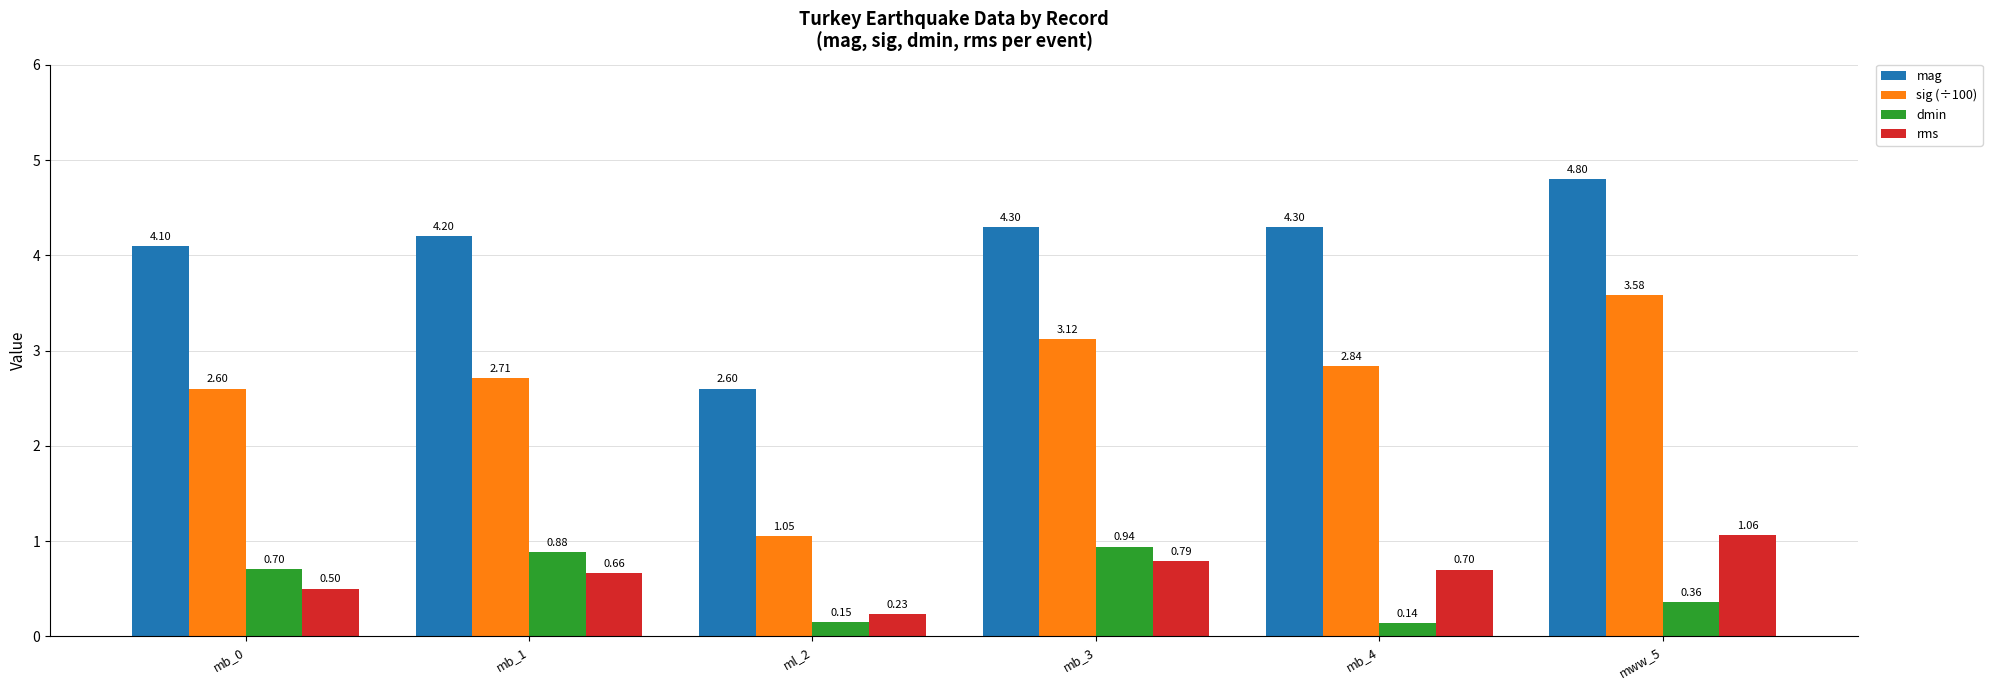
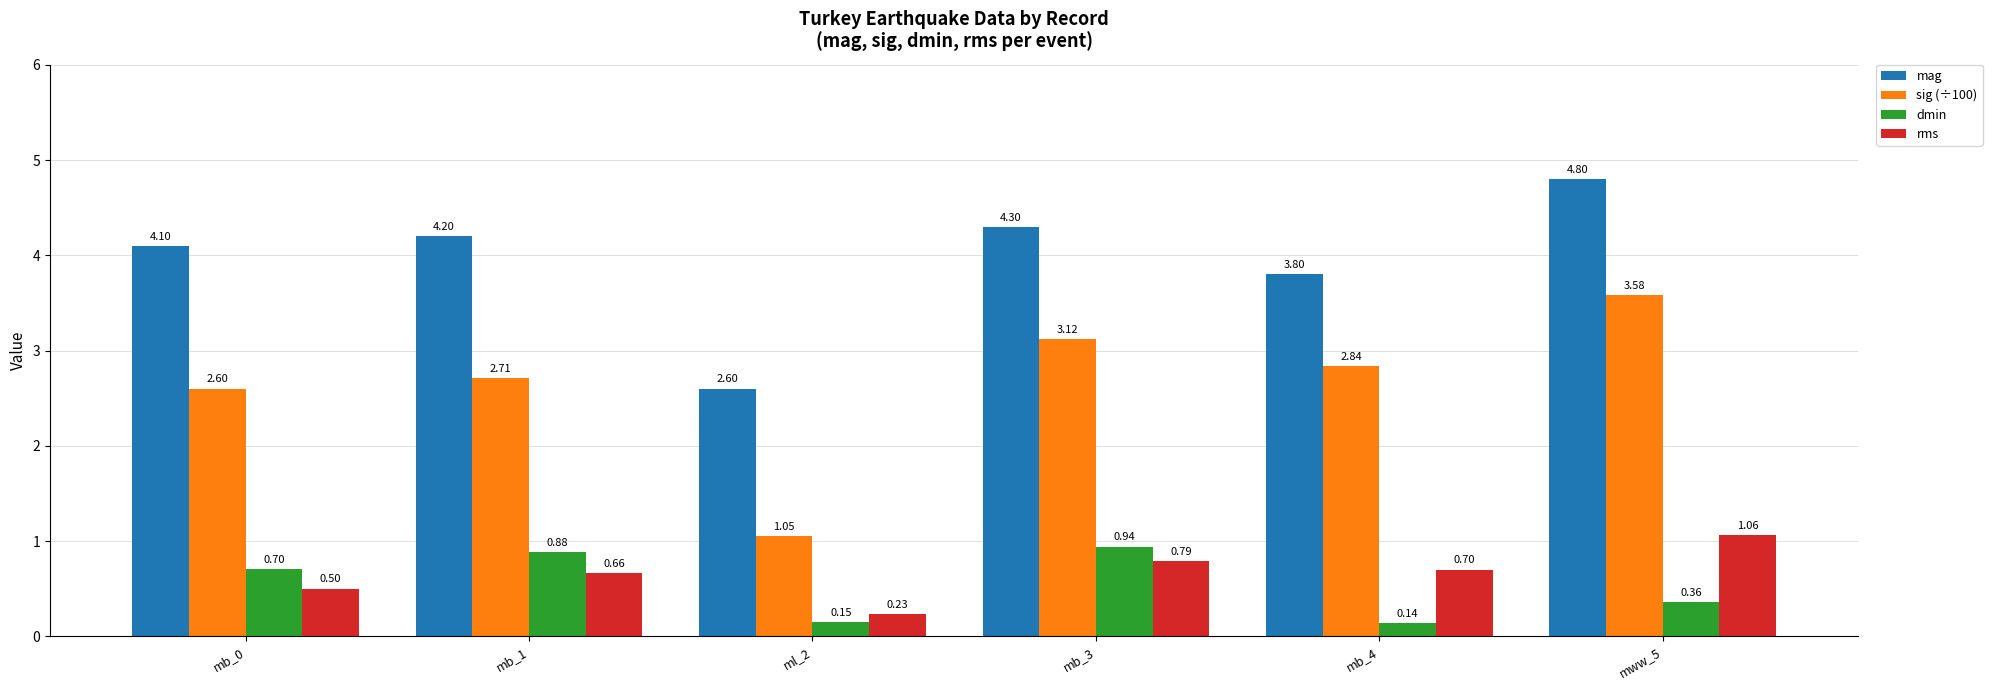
  {
    "mag": {
      "mb_0": 4.10,
      "mb_1": 4.20,
      "ml_2": 2.60,
      "mb_3": 4.30,
-     "mb_4": 4.30,
+     "mb_4": 3.80,
      "mww_5": 4.80
    },
    "sig (÷100)": {
      "mb_0": 2.60,
      "mb_1": 2.71,
      "ml_2": 1.05,
      "mb_3": 3.12,
      "mb_4": 2.84,
      "mww_5": 3.58
    },
    "dmin": {
      "mb_0": 0.70,
      "mb_1": 0.88,
      "ml_2": 0.15,
      "mb_3": 0.94,
      "mb_4": 0.14,
      "mww_5": 0.36
    },
    "rms": {
      "mb_0": 0.50,
      "mb_1": 0.66,
      "ml_2": 0.23,
      "mb_3": 0.79,
      "mb_4": 0.70,
      "mww_5": 1.06
    }
  }
